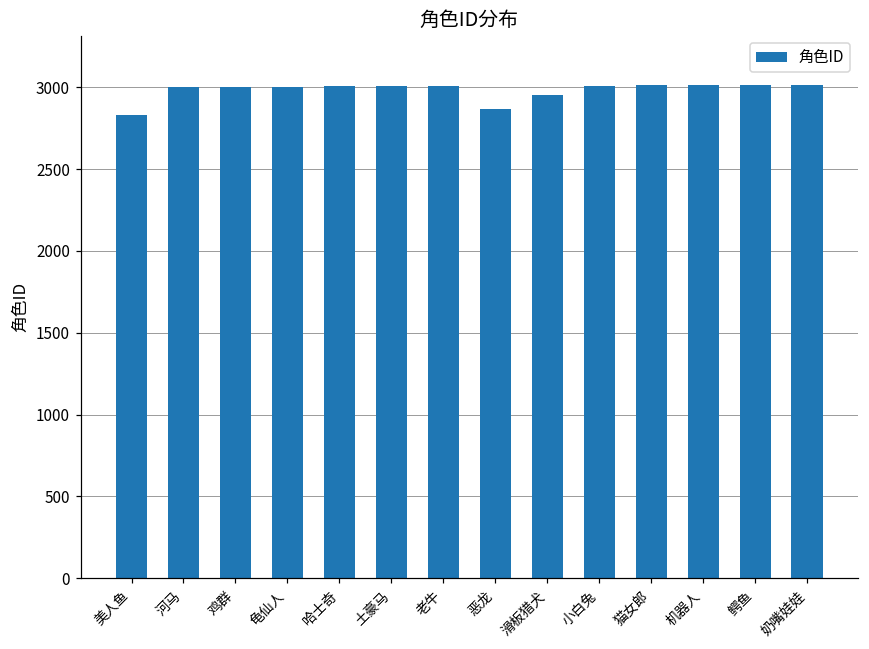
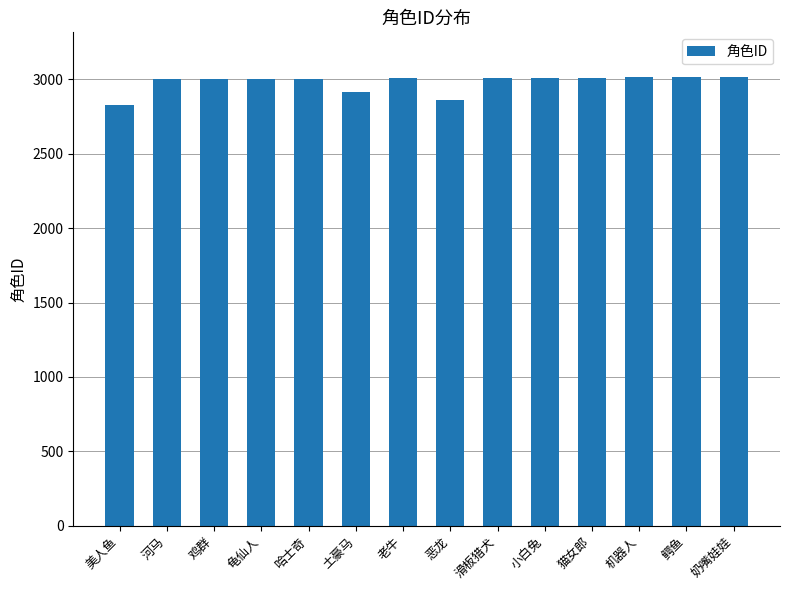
  {
    "美人鱼": 2830,
    "河马": 3000,
    "鸡群": 3000,
    "龟仙人": 3000,
    "哈士奇": 3010,
-   "土豪马": 3010,
+   "土豪马": 2920,
    "老牛": 3010,
    "恶龙": 2860,
-   "滑板猎犬": 2950,
+   "滑板猎犬": 3010,
    "小白兔": 3010,
    "猫女郎": 3010,
    "机器人": 3010,
    "鳄鱼": 3010,
    "奶嘴娃娃": 3010
  }
